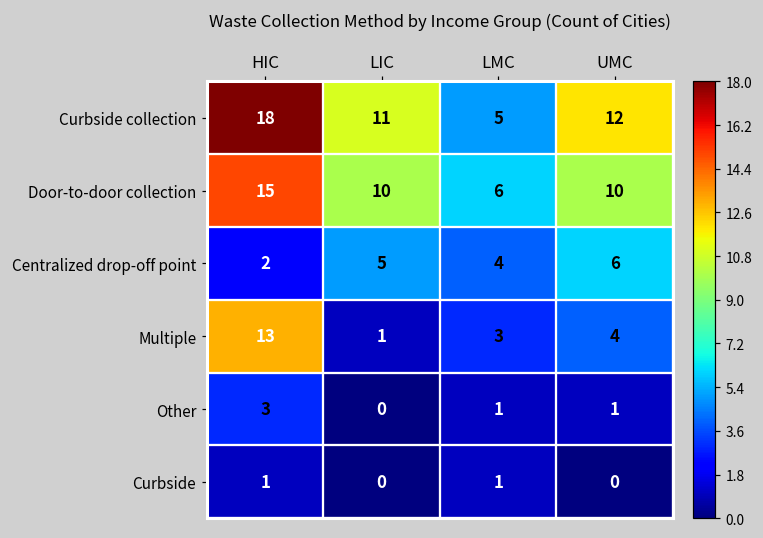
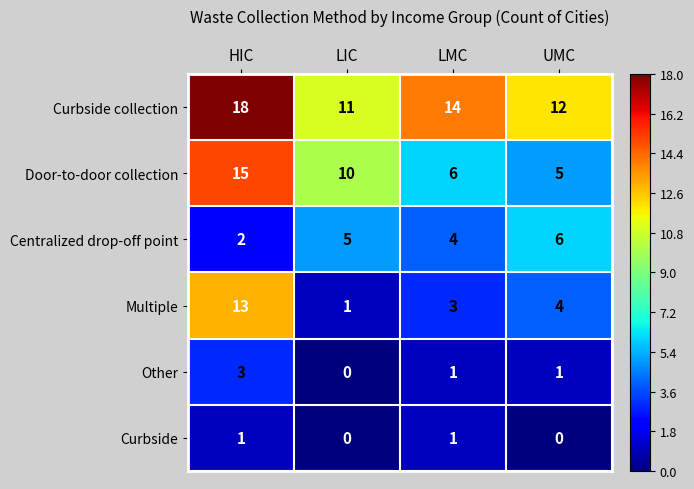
  {
    "Curbside collection": {
      "HIC": 18,
      "LIC": 11,
-     "LMC": 5,
+     "LMC": 14,
      "UMC": 12
    },
    "Door-to-door collection": {
      "HIC": 15,
      "LIC": 10,
      "LMC": 6,
-     "UMC": 10
+     "UMC": 5
    },
    "Centralized drop-off point": {
      "HIC": 2,
      "LIC": 5,
      "LMC": 4,
      "UMC": 6
    },
    "Multiple": {
      "HIC": 13,
      "LIC": 1,
      "LMC": 3,
      "UMC": 4
    },
    "Other": {
      "HIC": 3,
      "LIC": 0,
      "LMC": 1,
      "UMC": 1
    },
    "Curbside": {
      "HIC": 1,
      "LIC": 0,
      "LMC": 1,
      "UMC": 0
    }
  }
